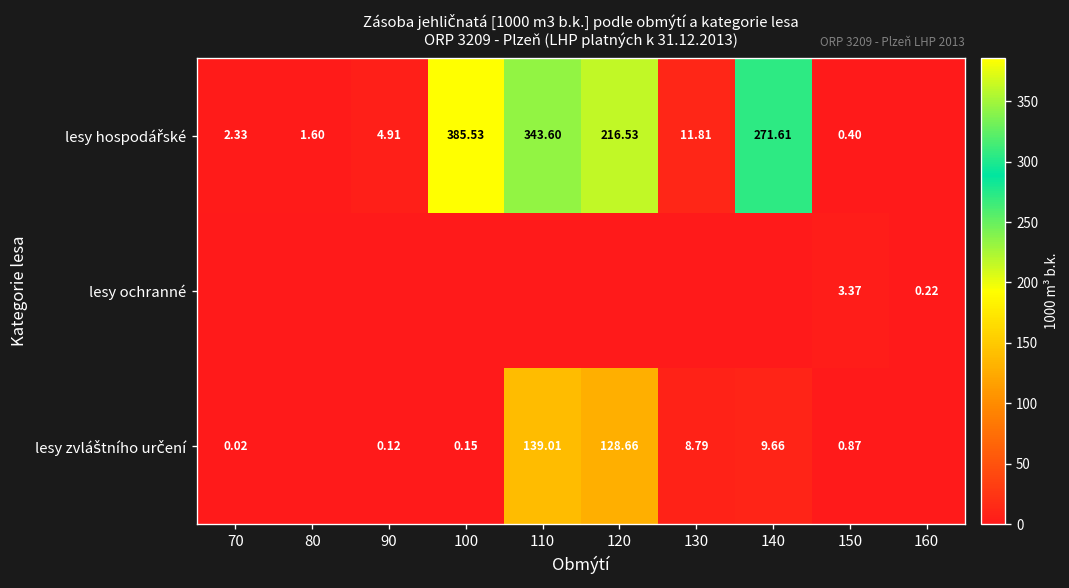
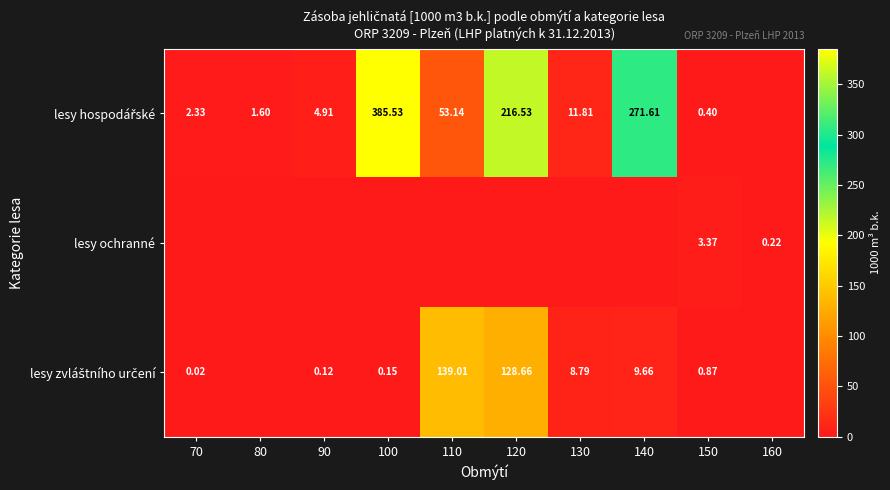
  {
    "lesy hospodářské": {
      "70": 2.33,
      "80": 1.60,
      "90": 4.91,
      "100": 385.53,
-     "110": 343.60,
+     "110": 53.14,
      "120": 216.53,
      "130": 11.81,
      "140": 271.61,
      "150": 0.40
    },
    "lesy ochranné": {
      "150": 3.37,
      "160": 0.22
    },
    "lesy zvláštního určení": {
      "70": 0.02,
      "90": 0.12,
      "100": 0.15,
      "110": 139.01,
      "120": 128.66,
      "130": 8.79,
      "140": 9.66,
      "150": 0.87
    }
  }
